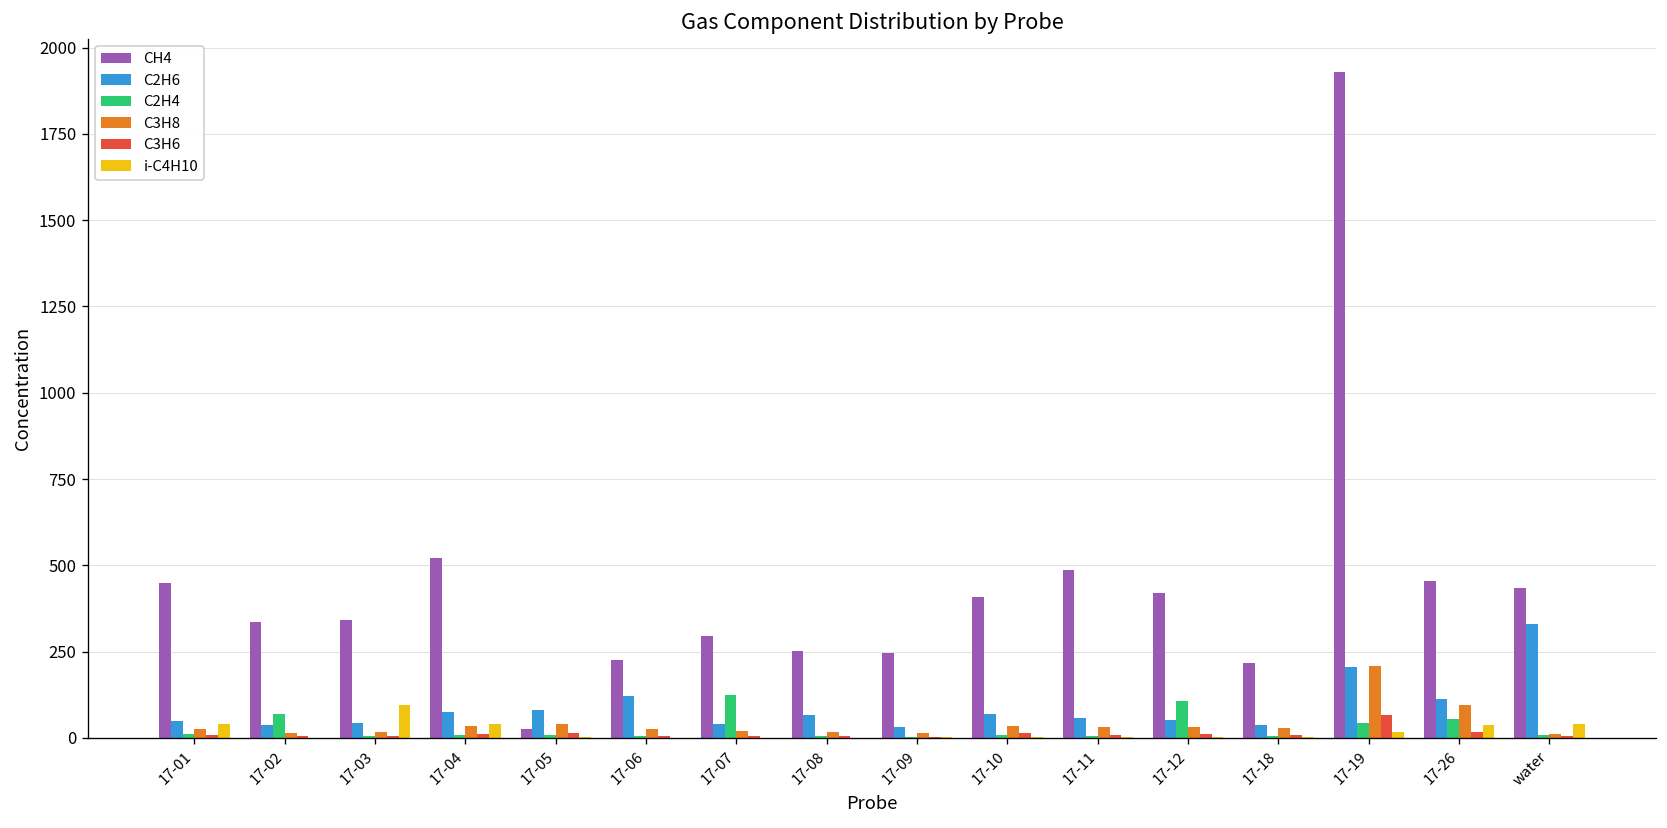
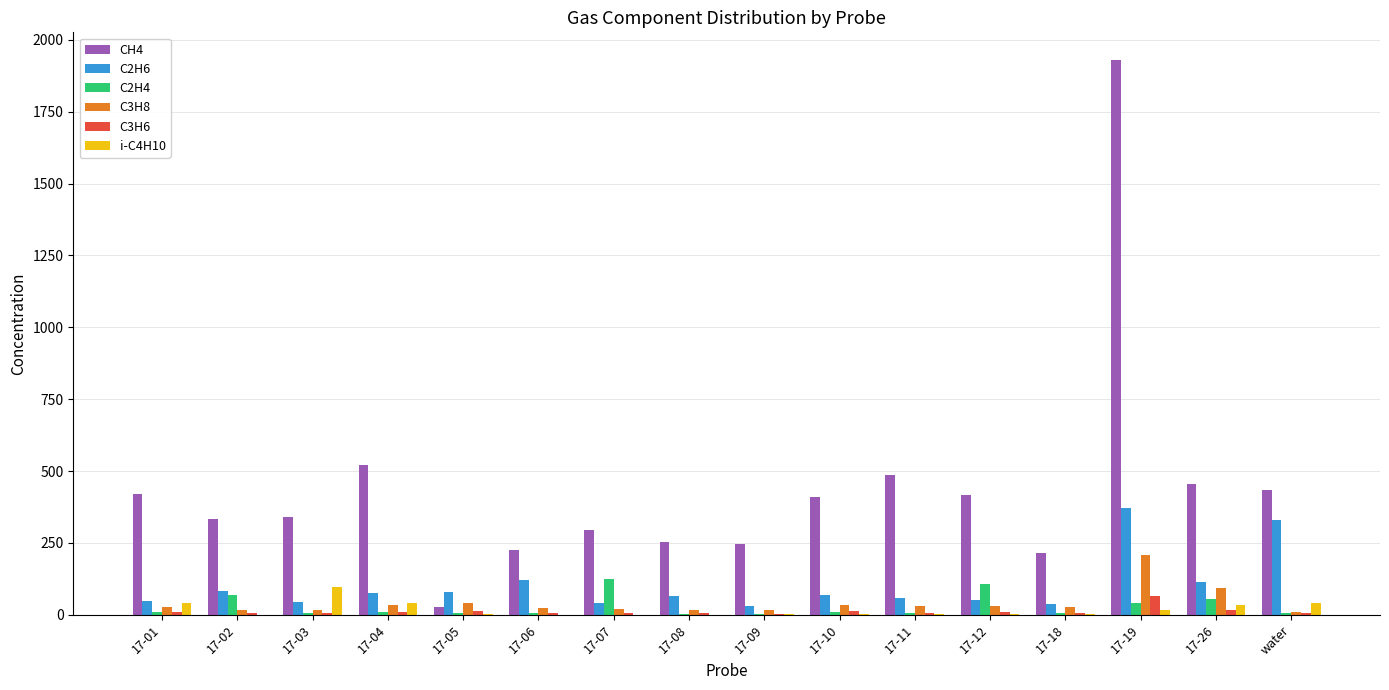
  {
    "CH4": {
-     "17-01": 450,
+     "17-01": 420,
      "17-02": 330,
      "17-03": 340,
      "17-04": 520,
      "17-05": 30,
      "17-06": 220,
      "17-07": 290,
      "17-08": 250,
      "17-09": 250,
      "17-10": 410,
      "17-11": 480,
      "17-12": 420,
      "17-18": 220,
      "17-19": 1930,
      "17-26": 460,
      "water": 440
    },
    "C2H6": {
      "17-01": 50,
-     "17-02": 40,
+     "17-02": 80,
      "17-03": 40,
      "17-04": 70,
      "17-05": 80,
      "17-06": 120,
      "17-07": 40,
      "17-08": 60,
      "17-09": 30,
      "17-10": 70,
      "17-11": 60,
      "17-12": 50,
      "17-18": 40,
-     "17-19": 210,
+     "17-19": 370,
      "17-26": 110,
      "water": 330
    },
    "C2H4": {
      "17-01": 10,
      "17-02": 70,
      "17-07": 120,
      "17-12": 110,
      "17-19": 40,
      "17-26": 50
    },
    "i-C4H10": {
      "17-01": 40,
      "17-03": 100,
      "17-04": 40,
      "17-19": 20,
      "17-26": 40,
      "water": 40
    }
  }
